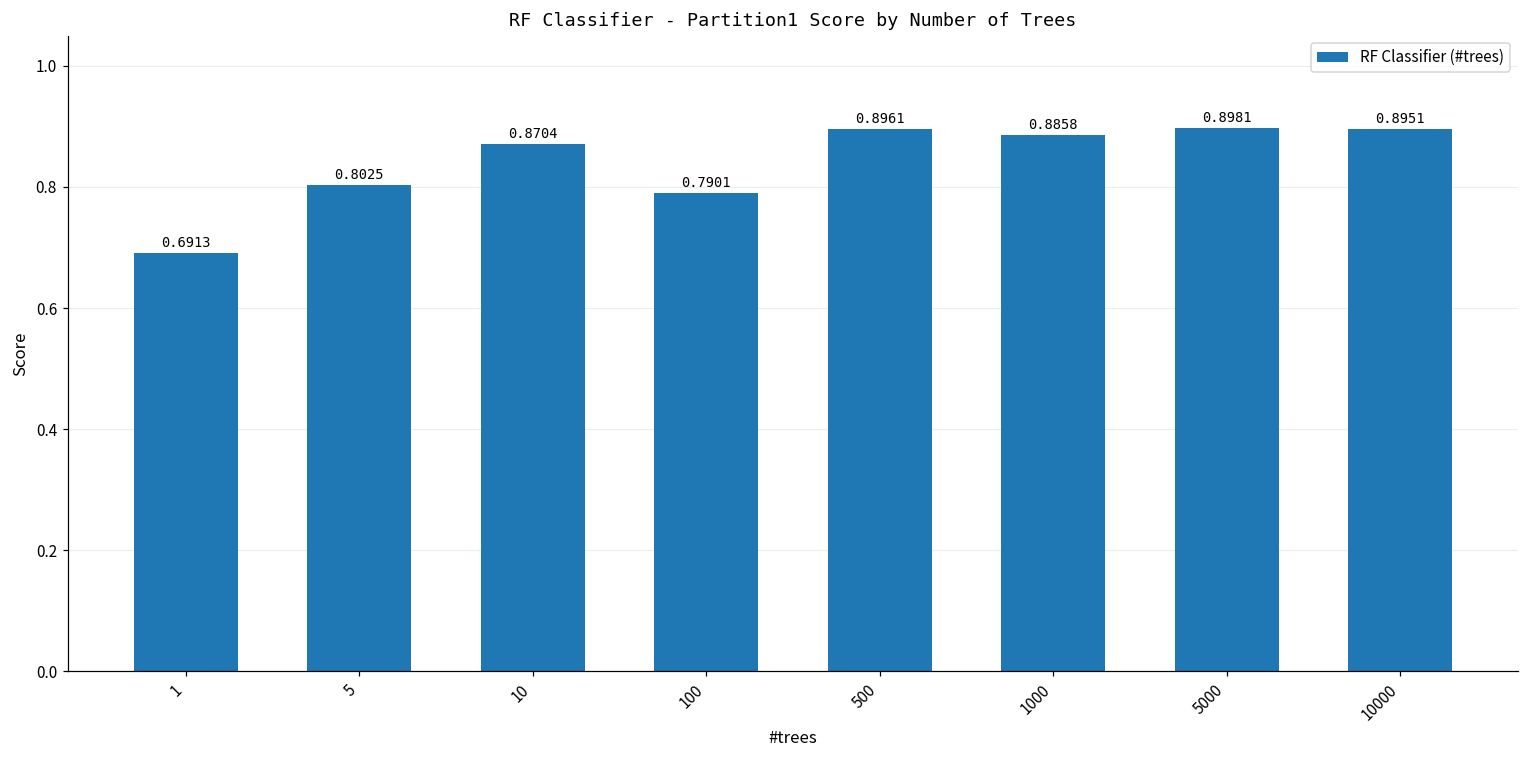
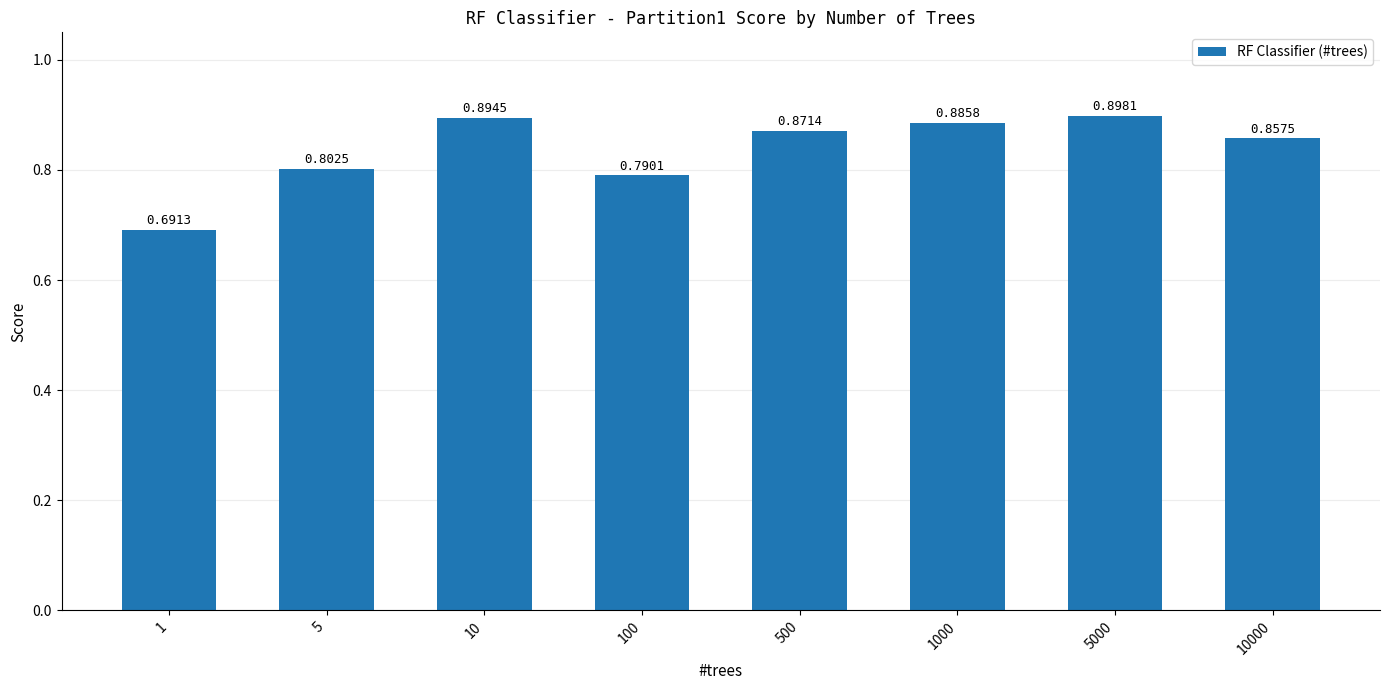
  {
    "1": 0.6913,
    "5": 0.8025,
-   "10": 0.8704,
+   "10": 0.8945,
    "100": 0.7901,
-   "500": 0.8961,
+   "500": 0.8714,
    "1000": 0.8858,
    "5000": 0.8981,
-   "10000": 0.8951
+   "10000": 0.8575
  }
